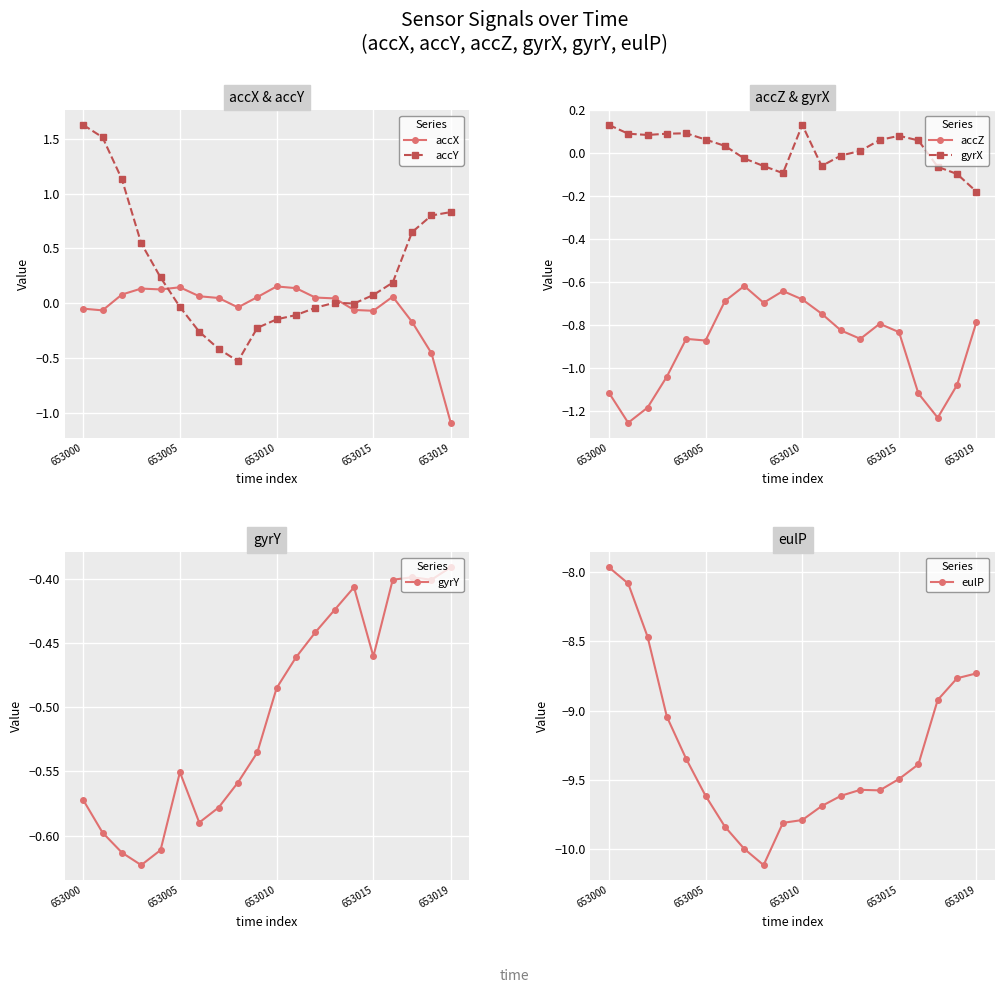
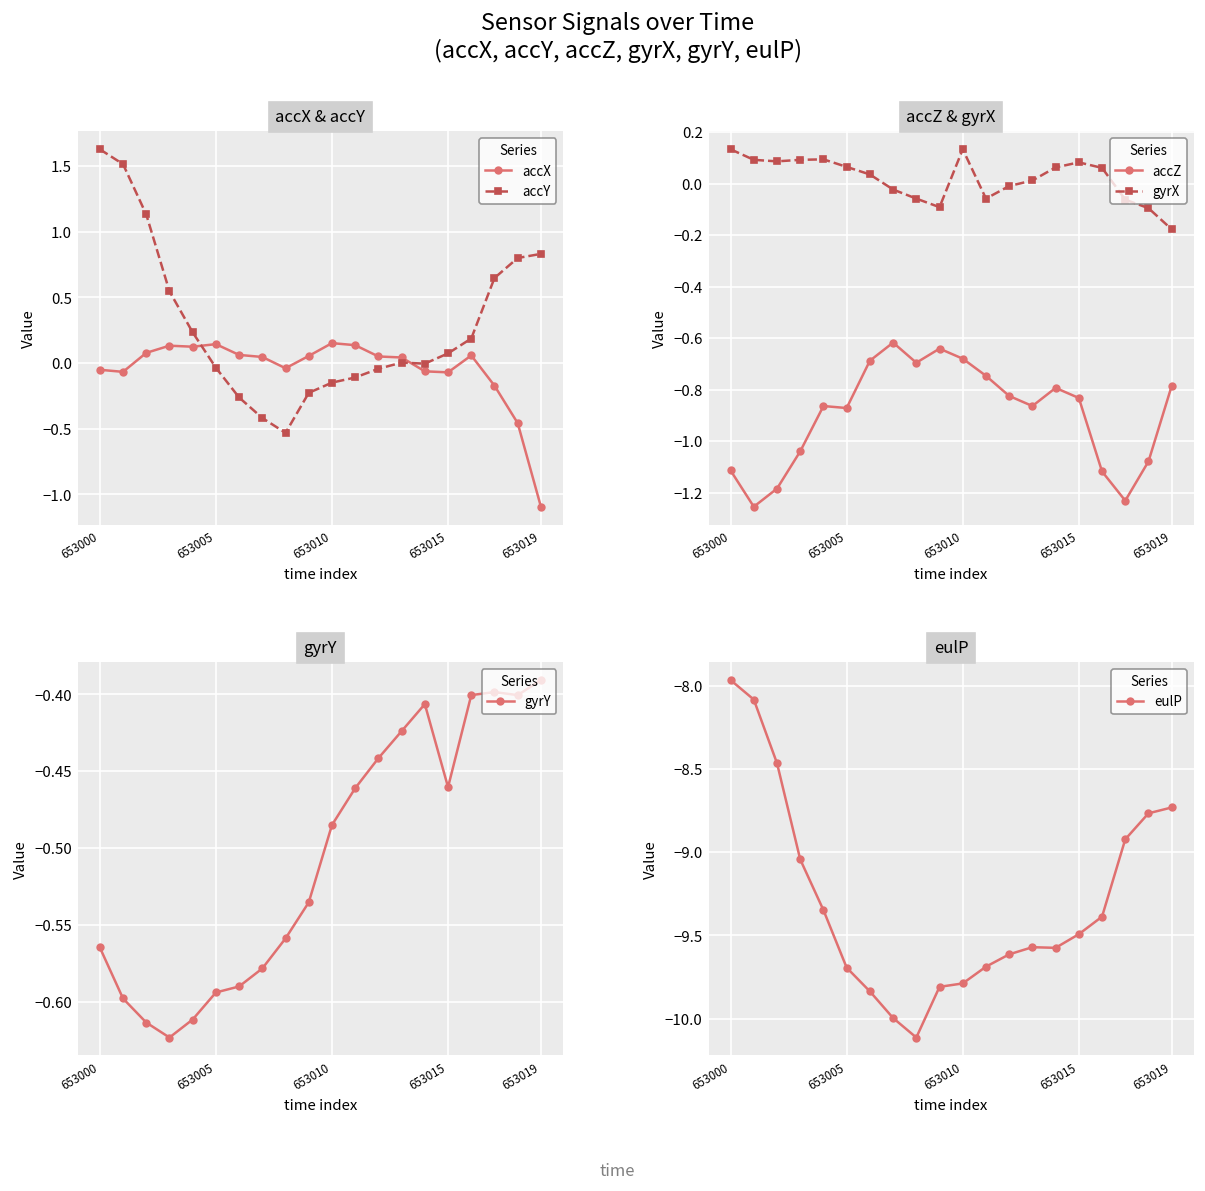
  {
    "gyrY": {
-     "653000": -0.572,
-     "653005": -0.551,
+     "653000": -0.564,
+     "653005": -0.594,
      "653010": -0.485,
      "653015": -0.460
    },
    "eulP": {
      "653000": -7.96,
-     "653005": -9.61,
+     "653005": -9.69,
      "653010": -9.79,
      "653015": -9.49,
      "653019": -8.73
    }
  }
